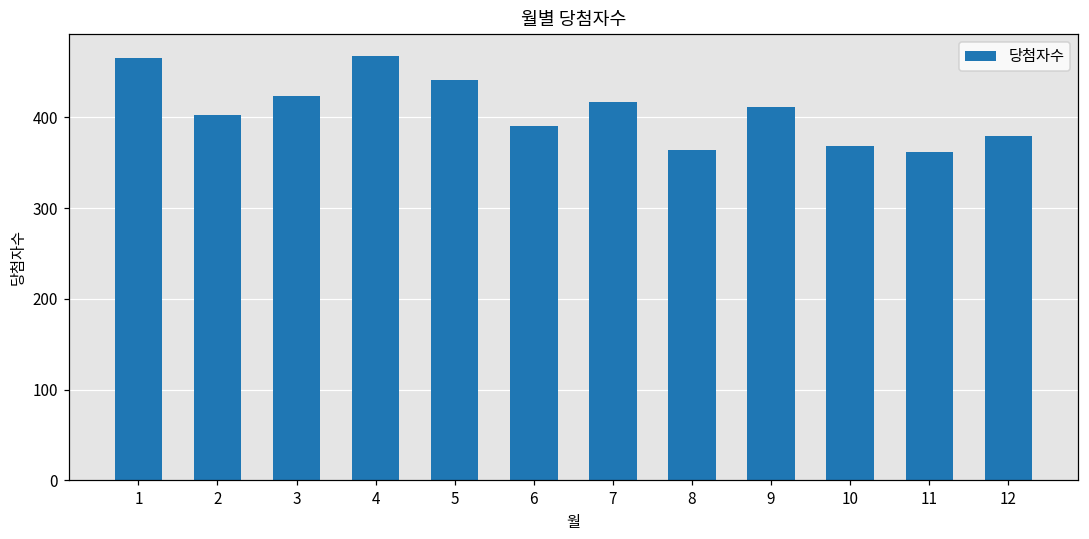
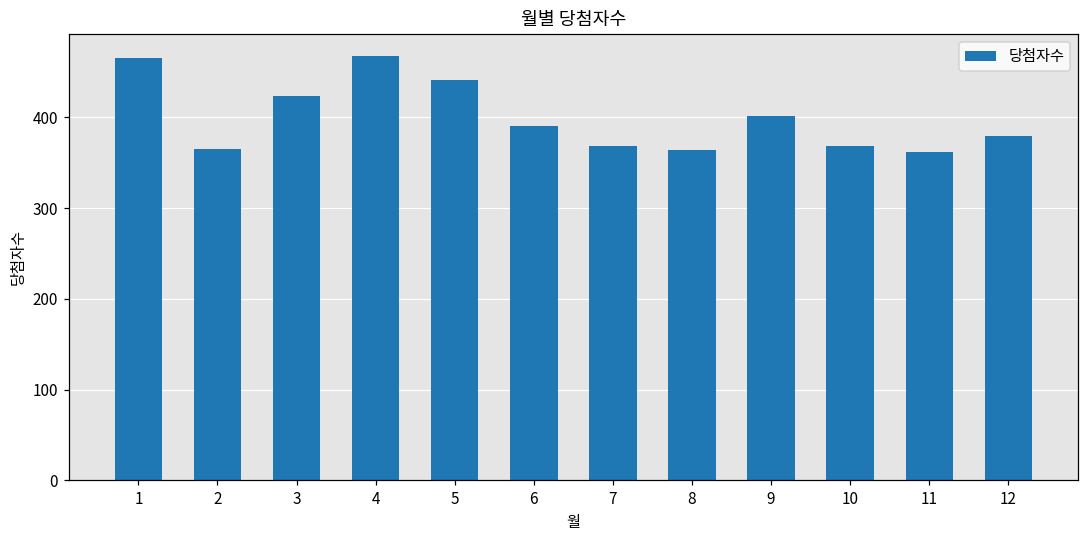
  {
    "1": 470,
-   "2": 400,
+   "2": 370,
    "3": 420,
    "4": 470,
    "5": 440,
    "6": 390,
-   "7": 420,
+   "7": 370,
    "8": 360,
-   "9": 410,
+   "9": 400,
    "10": 370,
    "11": 360,
    "12": 380
  }
